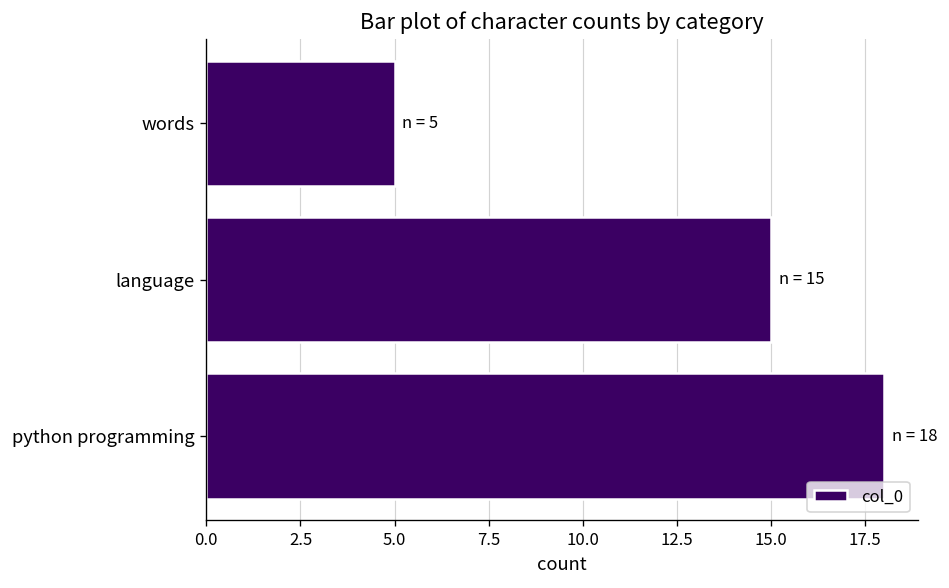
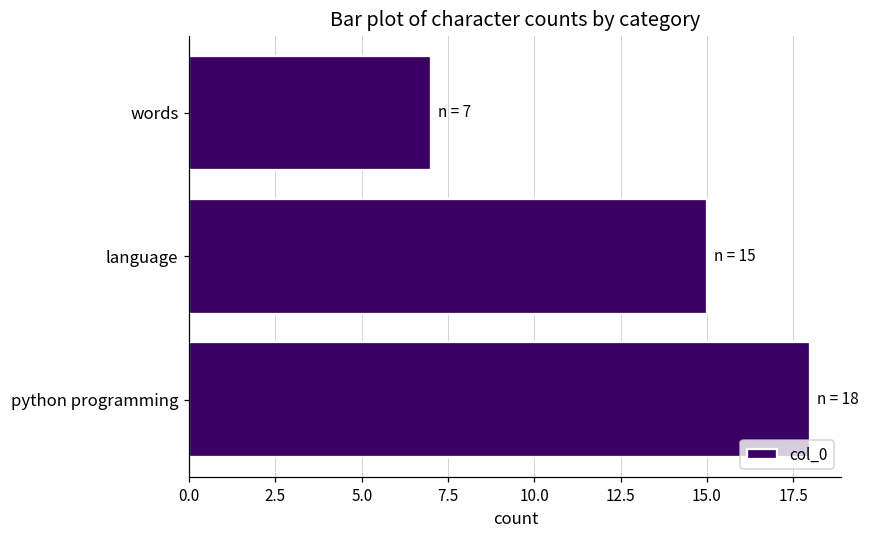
  {
-   "words": 5,
+   "words": 7,
    "language": 15,
    "python programming": 18
  }
